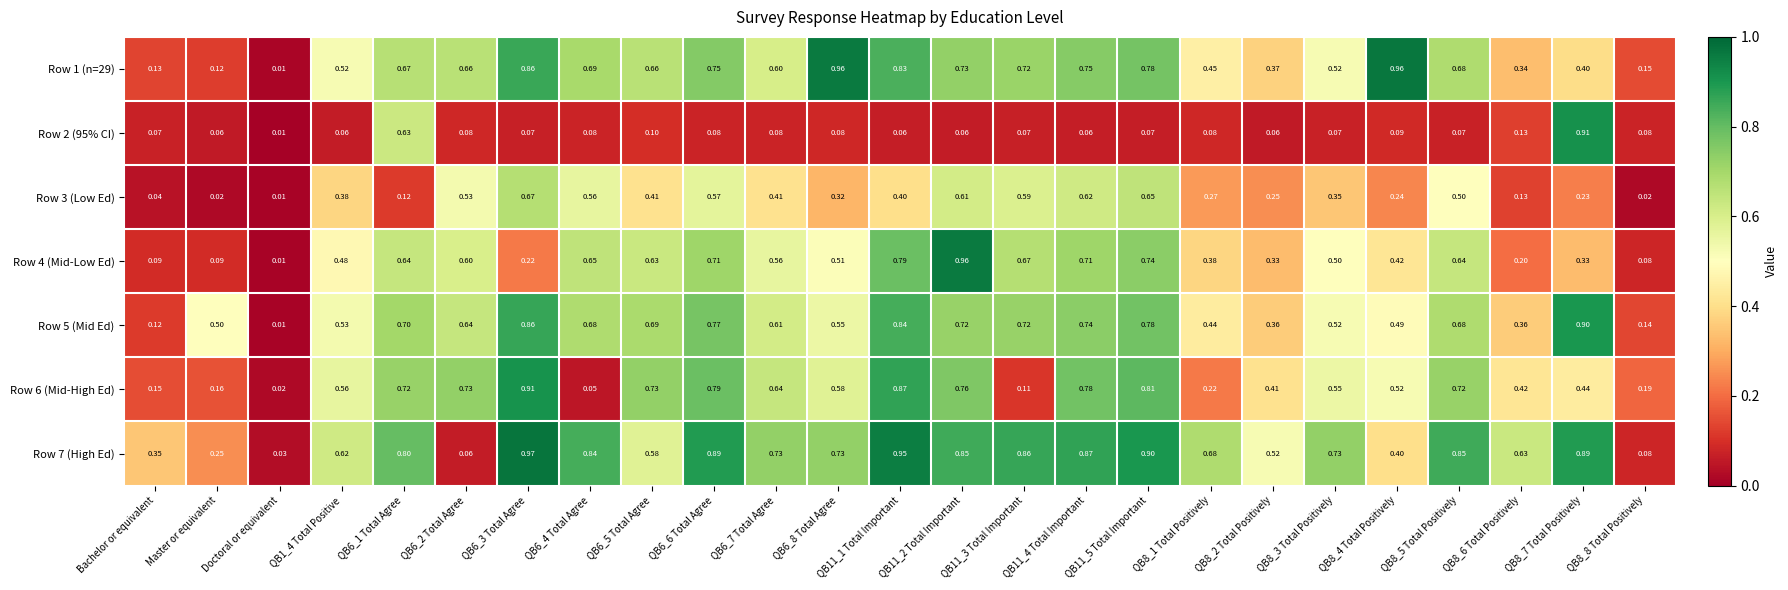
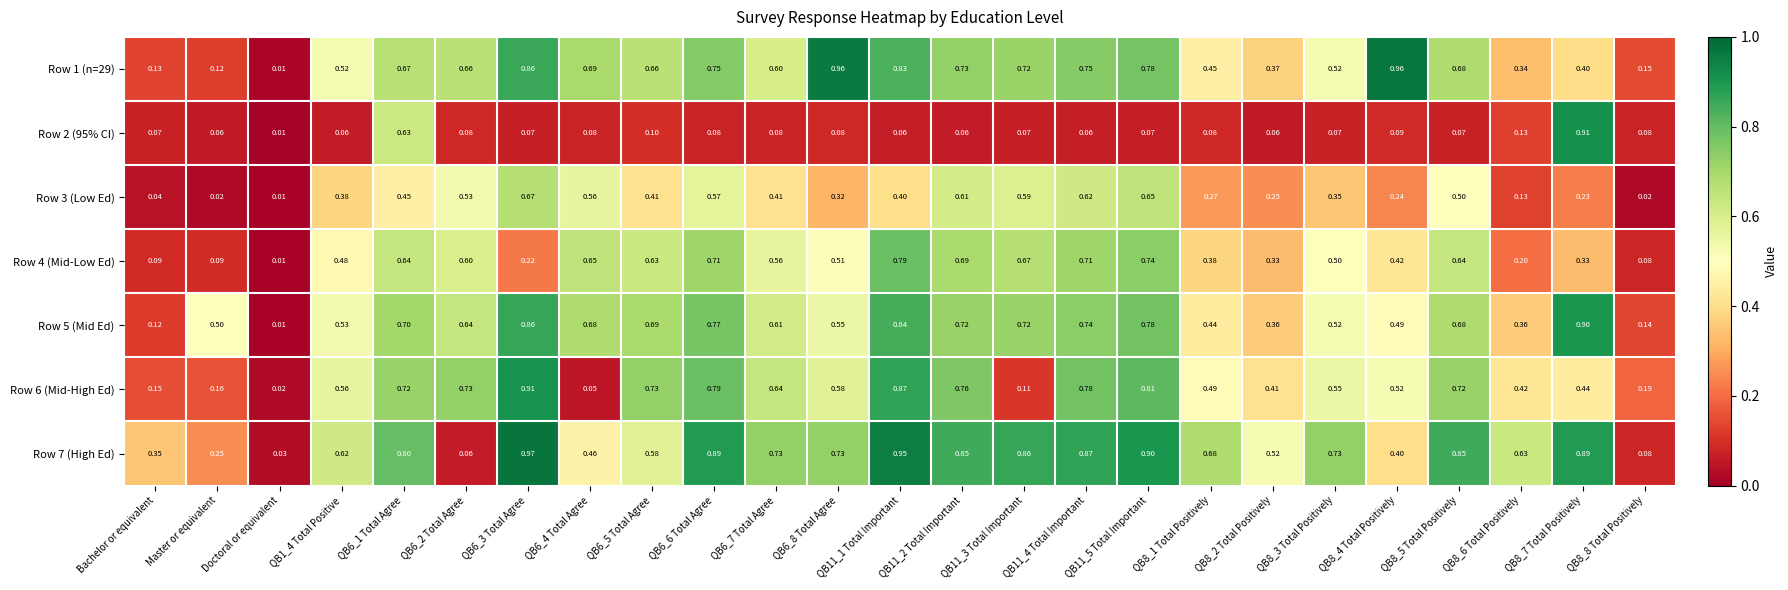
  {
    "Row 1 (n=29)": {
      "Bachelor or equivalent": 0.13,
      "Master or equivalent": 0.12,
      "Doctoral or equivalent": 0.01,
      "QB1_4 Total Positive": 0.52,
      "QB6_1 Total Agree": 0.67,
      "QB6_2 Total Agree": 0.66,
      "QB6_3 Total Agree": 0.86,
      "QB6_4 Total Agree": 0.69,
      "QB6_5 Total Agree": 0.66,
      "QB6_6 Total Agree": 0.75,
      "QB6_7 Total Agree": 0.60,
      "QB6_8 Total Agree": 0.96,
      "QB11_1 Total Important": 0.83,
      "QB11_2 Total Important": 0.73,
      "QB11_3 Total Important": 0.72,
      "QB11_4 Total Important": 0.75,
      "QB11_5 Total Important": 0.78,
      "QB8_1 Total Positively": 0.45,
      "QB8_2 Total Positively": 0.37,
      "QB8_3 Total Positively": 0.52,
      "QB8_4 Total Positively": 0.96,
      "QB8_5 Total Positively": 0.68,
      "QB8_6 Total Positively": 0.34,
      "QB8_7 Total Positively": 0.40,
      "QB8_8 Total Positively": 0.15
    },
    "Row 2 (95% CI)": {
      "Bachelor or equivalent": 0.07,
      "Master or equivalent": 0.06,
      "Doctoral or equivalent": 0.01,
      "QB1_4 Total Positive": 0.06,
      "QB6_1 Total Agree": 0.63,
      "QB6_2 Total Agree": 0.08,
      "QB6_3 Total Agree": 0.07,
      "QB6_4 Total Agree": 0.08,
      "QB6_5 Total Agree": 0.10,
      "QB6_6 Total Agree": 0.08,
      "QB6_7 Total Agree": 0.08,
      "QB6_8 Total Agree": 0.08,
      "QB11_1 Total Important": 0.06,
      "QB11_2 Total Important": 0.06,
      "QB11_3 Total Important": 0.07,
      "QB11_4 Total Important": 0.06,
      "QB11_5 Total Important": 0.07,
      "QB8_1 Total Positively": 0.08,
      "QB8_2 Total Positively": 0.06,
      "QB8_3 Total Positively": 0.07,
      "QB8_4 Total Positively": 0.09,
      "QB8_5 Total Positively": 0.07,
      "QB8_6 Total Positively": 0.13,
      "QB8_7 Total Positively": 0.91,
      "QB8_8 Total Positively": 0.08
    },
    "Row 3 (Low Ed)": {
      "Bachelor or equivalent": 0.04,
      "Master or equivalent": 0.02,
      "Doctoral or equivalent": 0.01,
      "QB1_4 Total Positive": 0.38,
-     "QB6_1 Total Agree": 0.12,
+     "QB6_1 Total Agree": 0.45,
      "QB6_2 Total Agree": 0.53,
      "QB6_3 Total Agree": 0.67,
      "QB6_4 Total Agree": 0.56,
      "QB6_5 Total Agree": 0.41,
      "QB6_6 Total Agree": 0.57,
      "QB6_7 Total Agree": 0.41,
      "QB6_8 Total Agree": 0.32,
      "QB11_1 Total Important": 0.40,
      "QB11_2 Total Important": 0.61,
      "QB11_3 Total Important": 0.59,
      "QB11_4 Total Important": 0.62,
      "QB11_5 Total Important": 0.65,
      "QB8_1 Total Positively": 0.27,
      "QB8_2 Total Positively": 0.25,
      "QB8_3 Total Positively": 0.35,
      "QB8_4 Total Positively": 0.24,
      "QB8_5 Total Positively": 0.50,
      "QB8_6 Total Positively": 0.13,
      "QB8_7 Total Positively": 0.23,
      "QB8_8 Total Positively": 0.02
    },
    "Row 4 (Mid-Low Ed)": {
      "Bachelor or equivalent": 0.09,
      "Master or equivalent": 0.09,
      "Doctoral or equivalent": 0.01,
      "QB1_4 Total Positive": 0.48,
      "QB6_1 Total Agree": 0.64,
      "QB6_2 Total Agree": 0.60,
      "QB6_3 Total Agree": 0.22,
      "QB6_4 Total Agree": 0.65,
      "QB6_5 Total Agree": 0.63,
      "QB6_6 Total Agree": 0.71,
      "QB6_7 Total Agree": 0.56,
      "QB6_8 Total Agree": 0.51,
      "QB11_1 Total Important": 0.79,
-     "QB11_2 Total Important": 0.96,
+     "QB11_2 Total Important": 0.69,
      "QB11_3 Total Important": 0.67,
      "QB11_4 Total Important": 0.71,
      "QB11_5 Total Important": 0.74,
      "QB8_1 Total Positively": 0.38,
      "QB8_2 Total Positively": 0.33,
      "QB8_3 Total Positively": 0.50,
      "QB8_4 Total Positively": 0.42,
      "QB8_5 Total Positively": 0.64,
      "QB8_6 Total Positively": 0.20,
      "QB8_7 Total Positively": 0.33,
      "QB8_8 Total Positively": 0.08
    },
    "Row 5 (Mid Ed)": {
      "Bachelor or equivalent": 0.12,
      "Master or equivalent": 0.50,
      "Doctoral or equivalent": 0.01,
      "QB1_4 Total Positive": 0.53,
      "QB6_1 Total Agree": 0.70,
      "QB6_2 Total Agree": 0.64,
      "QB6_3 Total Agree": 0.86,
      "QB6_4 Total Agree": 0.68,
      "QB6_5 Total Agree": 0.69,
      "QB6_6 Total Agree": 0.77,
      "QB6_7 Total Agree": 0.61,
      "QB6_8 Total Agree": 0.55,
      "QB11_1 Total Important": 0.84,
      "QB11_2 Total Important": 0.72,
      "QB11_3 Total Important": 0.72,
      "QB11_4 Total Important": 0.74,
      "QB11_5 Total Important": 0.78,
      "QB8_1 Total Positively": 0.44,
      "QB8_2 Total Positively": 0.36,
      "QB8_3 Total Positively": 0.52,
      "QB8_4 Total Positively": 0.49,
      "QB8_5 Total Positively": 0.68,
      "QB8_6 Total Positively": 0.36,
      "QB8_7 Total Positively": 0.90,
      "QB8_8 Total Positively": 0.14
    },
    "Row 6 (Mid-High Ed)": {
      "Bachelor or equivalent": 0.15,
      "Master or equivalent": 0.16,
      "Doctoral or equivalent": 0.02,
      "QB1_4 Total Positive": 0.56,
      "QB6_1 Total Agree": 0.72,
      "QB6_2 Total Agree": 0.73,
      "QB6_3 Total Agree": 0.91,
      "QB6_4 Total Agree": 0.05,
      "QB6_5 Total Agree": 0.73,
      "QB6_6 Total Agree": 0.79,
      "QB6_7 Total Agree": 0.64,
      "QB6_8 Total Agree": 0.58,
      "QB11_1 Total Important": 0.87,
      "QB11_2 Total Important": 0.76,
      "QB11_3 Total Important": 0.11,
      "QB11_4 Total Important": 0.78,
      "QB11_5 Total Important": 0.81,
-     "QB8_1 Total Positively": 0.22,
+     "QB8_1 Total Positively": 0.49,
      "QB8_2 Total Positively": 0.41,
      "QB8_3 Total Positively": 0.55,
      "QB8_4 Total Positively": 0.52,
      "QB8_5 Total Positively": 0.72,
      "QB8_6 Total Positively": 0.42,
      "QB8_7 Total Positively": 0.44,
      "QB8_8 Total Positively": 0.19
    },
    "Row 7 (High Ed)": {
      "Bachelor or equivalent": 0.35,
      "Master or equivalent": 0.25,
      "Doctoral or equivalent": 0.03,
      "QB1_4 Total Positive": 0.62,
      "QB6_1 Total Agree": 0.80,
      "QB6_2 Total Agree": 0.06,
      "QB6_3 Total Agree": 0.97,
-     "QB6_4 Total Agree": 0.84,
+     "QB6_4 Total Agree": 0.46,
      "QB6_5 Total Agree": 0.58,
      "QB6_6 Total Agree": 0.89,
      "QB6_7 Total Agree": 0.73,
      "QB6_8 Total Agree": 0.73,
      "QB11_1 Total Important": 0.95,
      "QB11_2 Total Important": 0.85,
      "QB11_3 Total Important": 0.86,
      "QB11_4 Total Important": 0.87,
      "QB11_5 Total Important": 0.90,
      "QB8_1 Total Positively": 0.68,
      "QB8_2 Total Positively": 0.52,
      "QB8_3 Total Positively": 0.73,
      "QB8_4 Total Positively": 0.40,
      "QB8_5 Total Positively": 0.85,
      "QB8_6 Total Positively": 0.63,
      "QB8_7 Total Positively": 0.89,
      "QB8_8 Total Positively": 0.08
    }
  }
